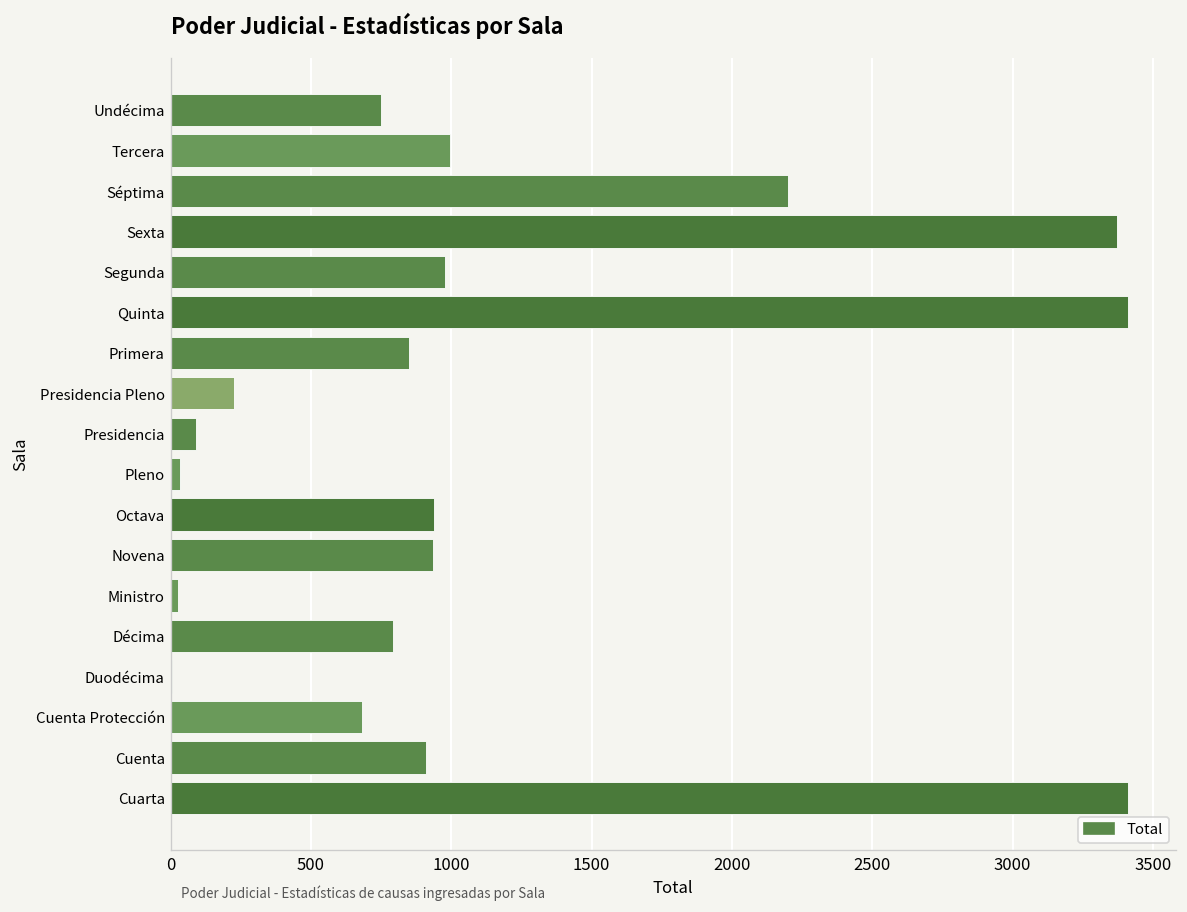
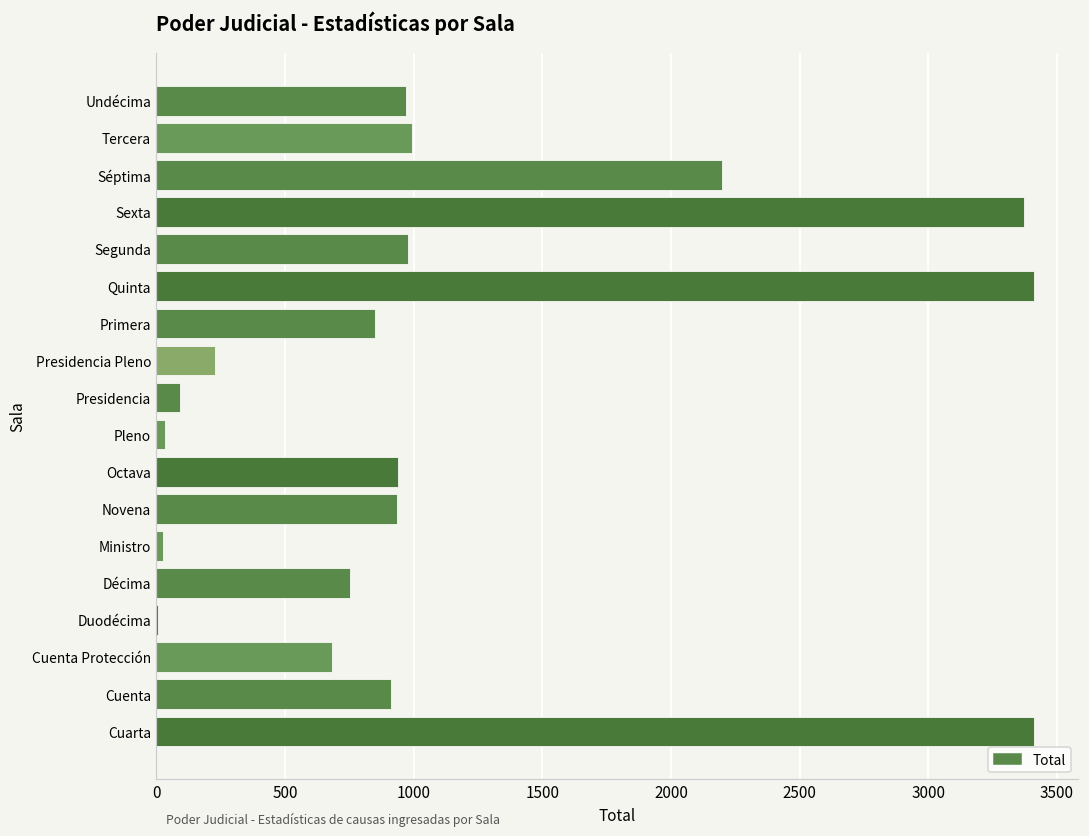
  {
-   "Undécima": 750,
+   "Undécima": 970,
    "Tercera": 1000,
    "Séptima": 2200,
    "Sexta": 3370,
    "Segunda": 980,
    "Quinta": 3410,
    "Primera": 850,
    "Presidencia Pleno": 230,
    "Presidencia": 90,
    "Pleno": 30,
    "Octava": 940,
    "Novena": 930,
    "Ministro": 30,
-   "Décima": 790,
+   "Décima": 750,
    "Cuenta Protección": 680,
    "Cuenta": 910,
    "Cuarta": 3410
  }
